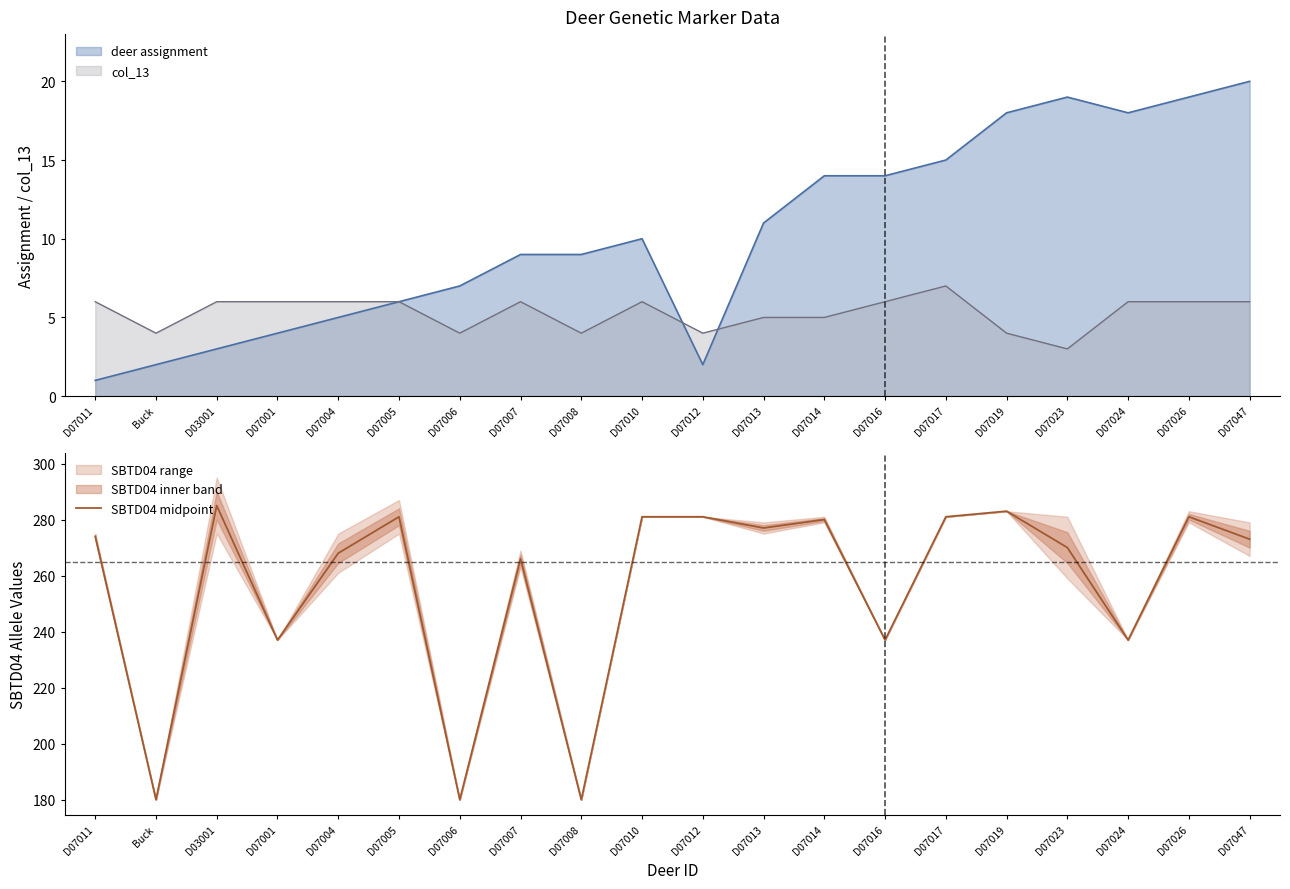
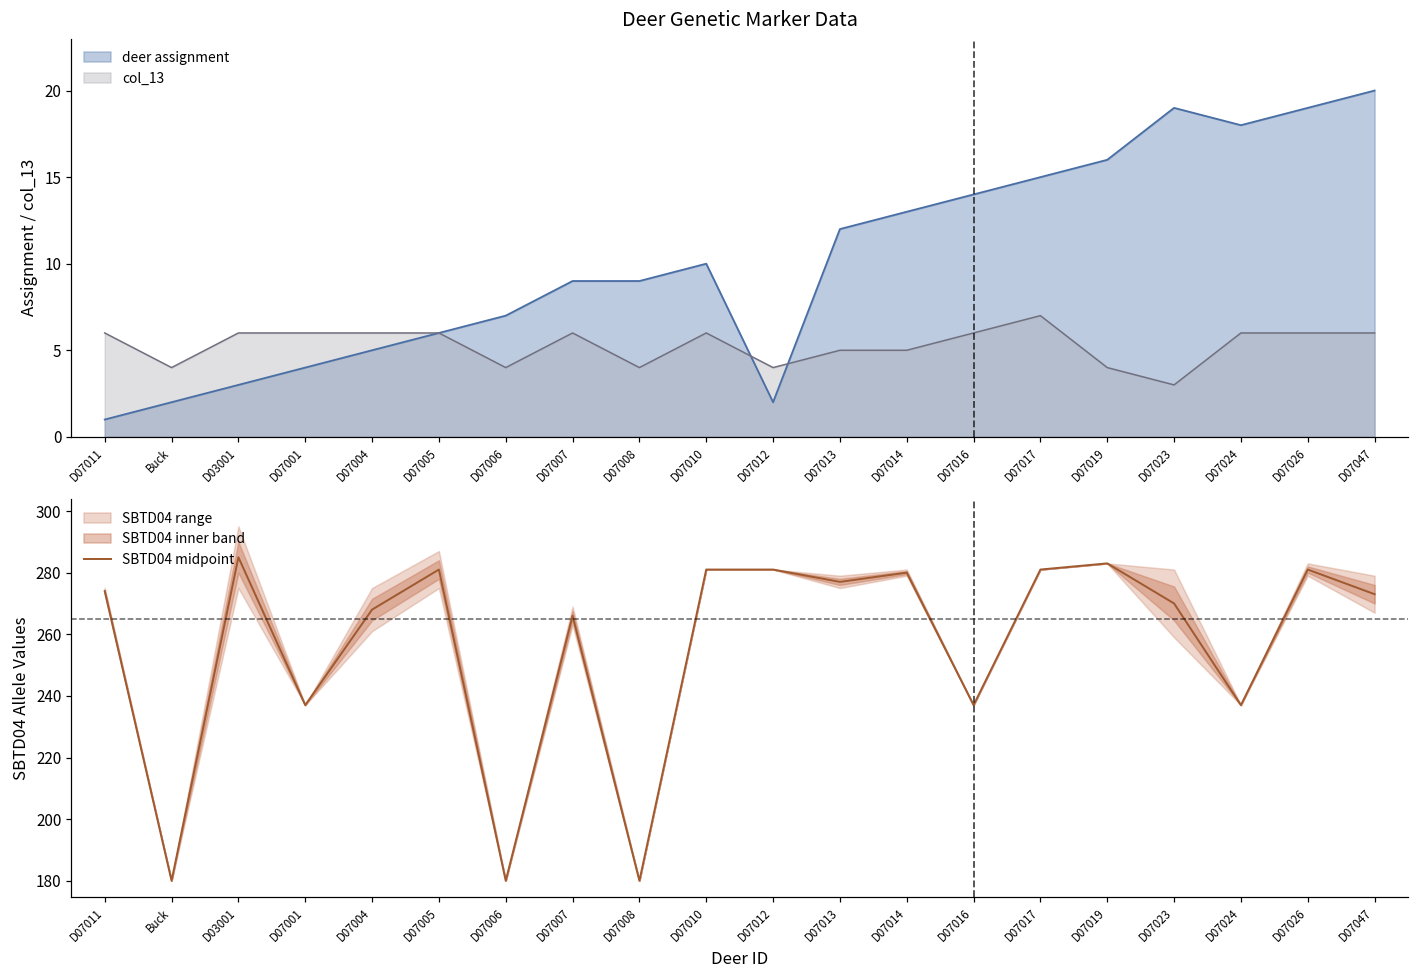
  {
    "Deer Genetic Marker Data": {
      "deer assignment": {
        "D07011": 1,
        "Buck": 2,
        "D03001": 3,
        "D07001": 4,
        "D07004": 5,
        "D07006": 7,
        "D07007": 9,
        "D07008": 9,
        "D07010": 10,
        "D07012": 2,
-       "D07013": 11,
-       "D07014": 14,
+       "D07013": 12,
+       "D07014": 13,
        "D07016": 14,
        "D07017": 15,
-       "D07019": 18,
+       "D07019": 16,
        "D07023": 19,
        "D07024": 18,
        "D07026": 19,
        "D07047": 20
      },
      "col_13": {
        "D07011": 6,
        "Buck": 4,
        "D03001": 6,
        "D07001": 6,
        "D07004": 6,
        "D07006": 4,
        "D07007": 6,
        "D07008": 4,
        "D07010": 6,
        "D07012": 4,
        "D07013": 5,
        "D07014": 5,
        "D07016": 6,
        "D07017": 7,
        "D07019": 4,
        "D07023": 3,
        "D07024": 6,
        "D07026": 6,
        "D07047": 6
      }
    }
  }
